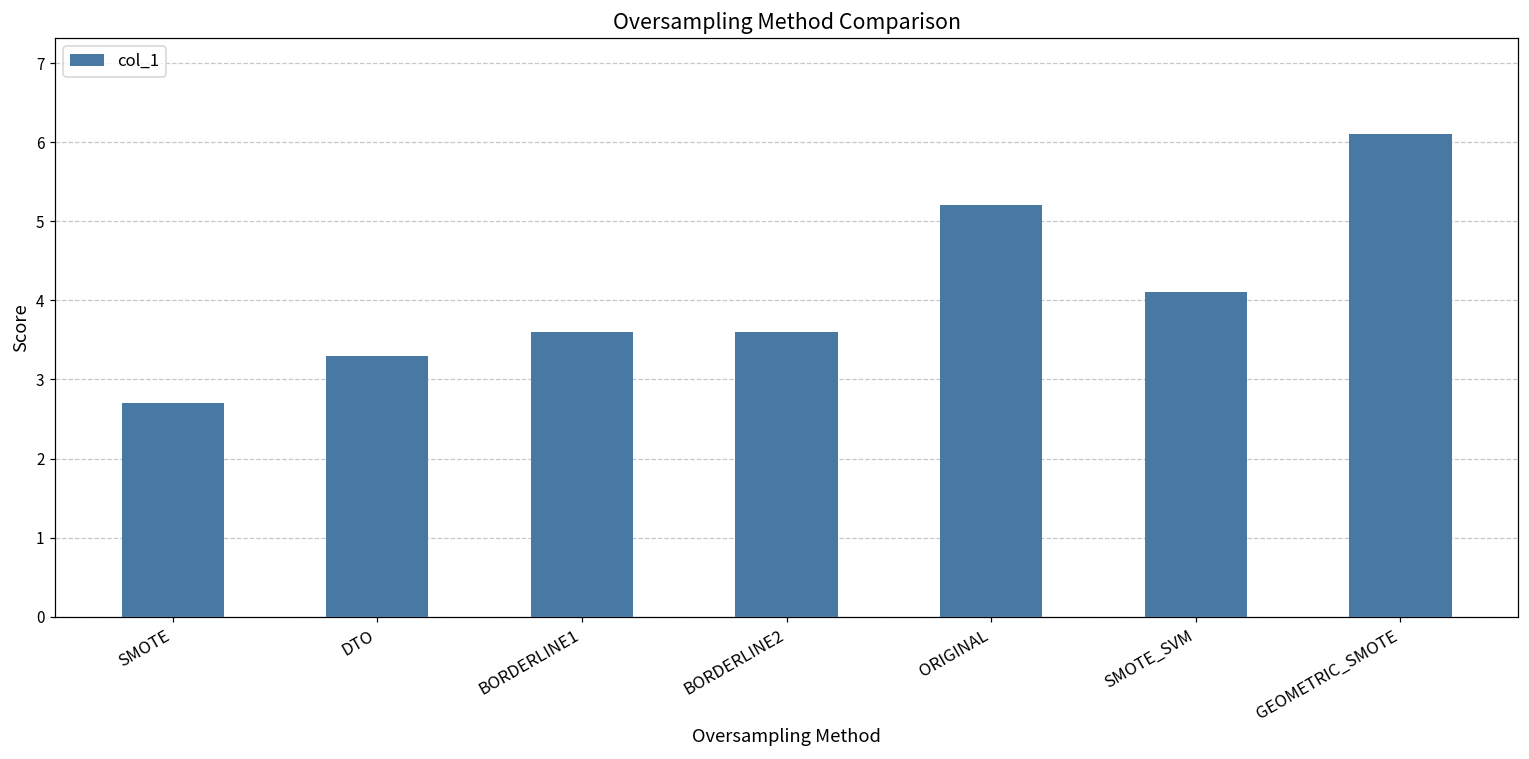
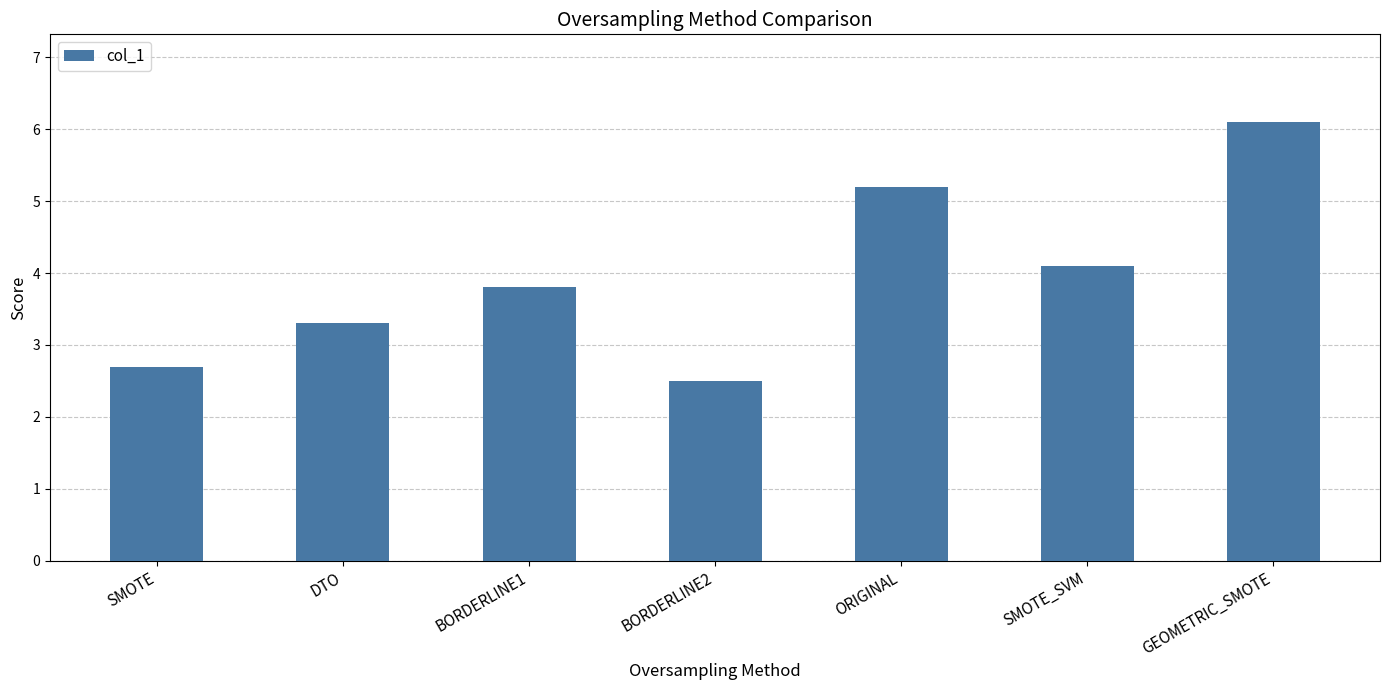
  {
    "SMOTE": 2.7,
    "DTO": 3.3,
-   "BORDERLINE1": 3.6,
-   "BORDERLINE2": 3.6,
+   "BORDERLINE1": 3.8,
+   "BORDERLINE2": 2.5,
    "ORIGINAL": 5.2,
    "SMOTE_SVM": 4.1,
    "GEOMETRIC_SMOTE": 6.1
  }
